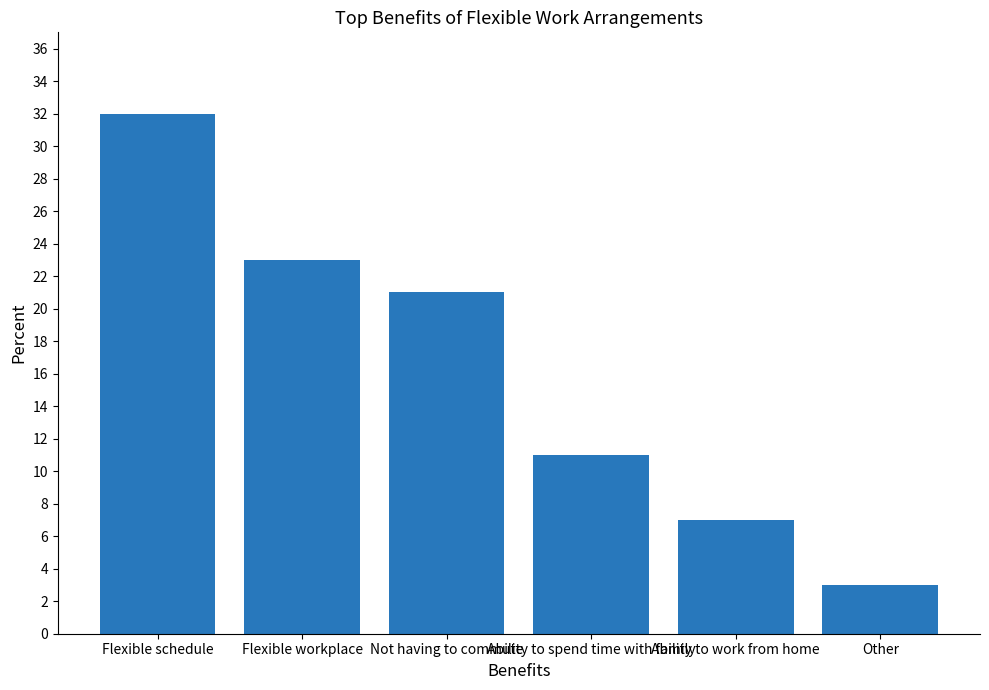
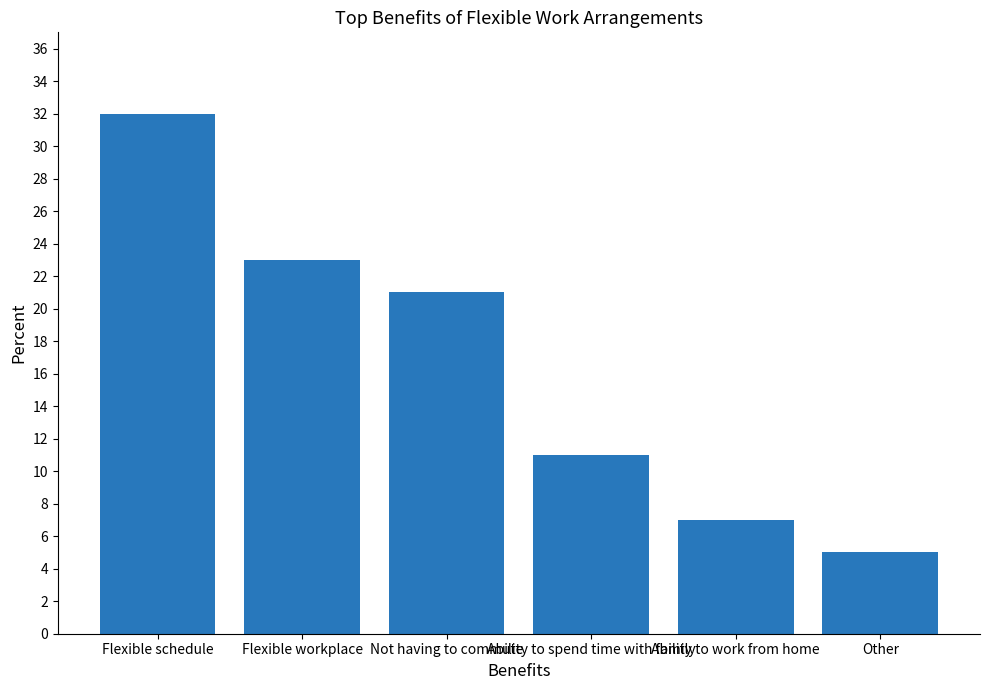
  {
    "Flexible schedule": 32,
    "Flexible workplace": 23,
-   "Other": 3
+   "Other": 5
  }
